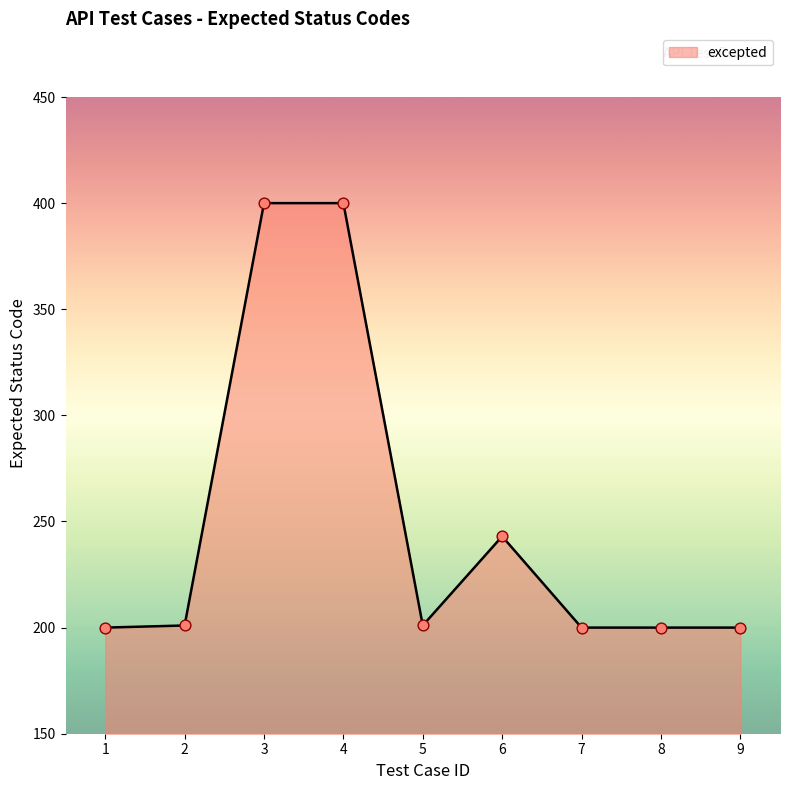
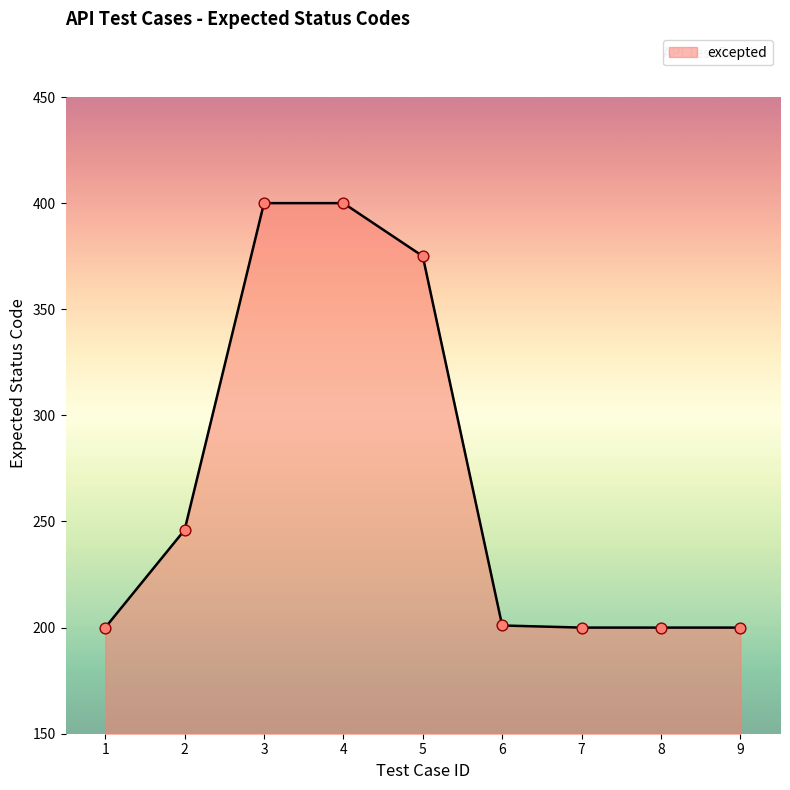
  {
    "1": 200,
-   "2": 201,
+   "2": 246,
    "3": 400,
    "4": 400,
-   "5": 201,
-   "6": 243,
+   "5": 375,
+   "6": 201,
    "7": 200,
    "8": 200,
    "9": 200
  }
